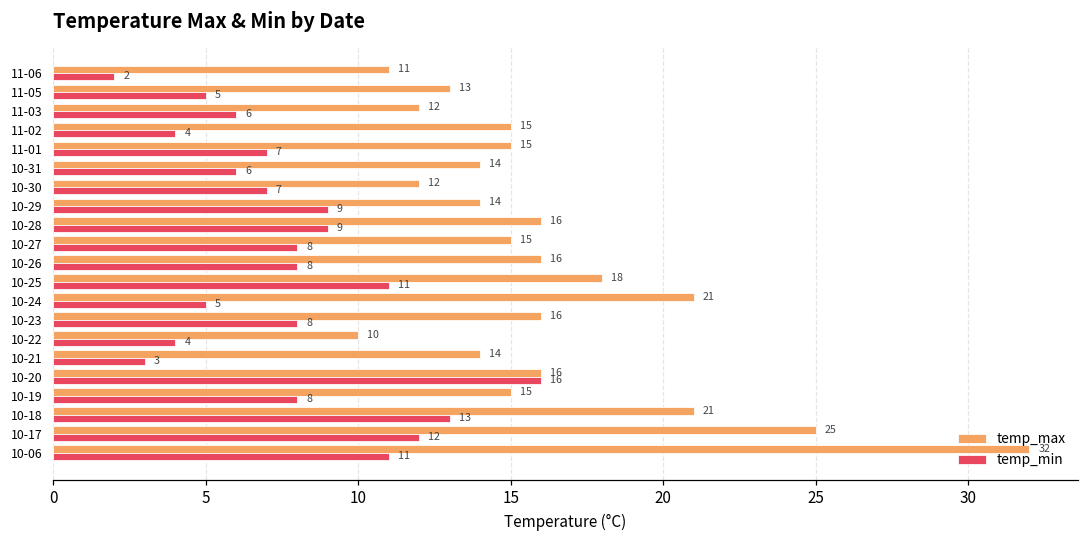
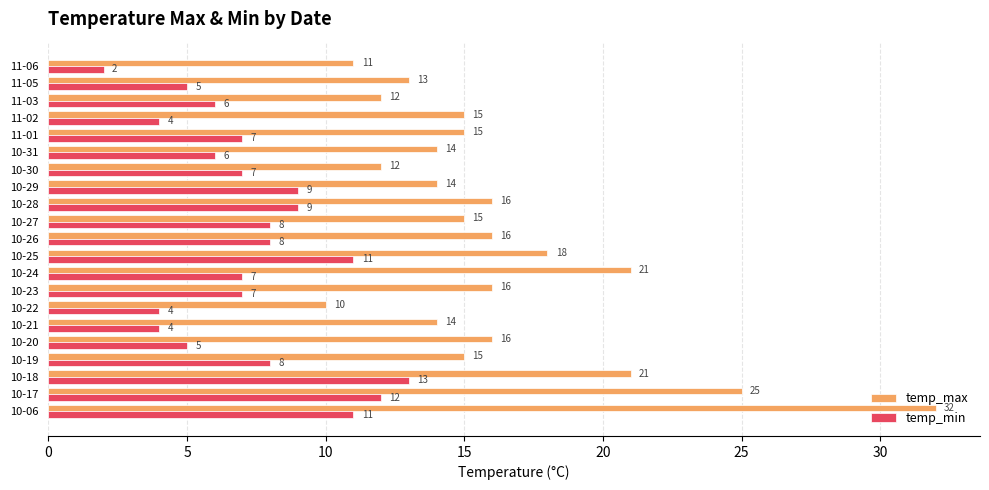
  {
    "temp_max": {
      "11-06": 11,
      "11-05": 13,
      "11-03": 12,
      "11-02": 15,
      "11-01": 15,
      "10-31": 14,
      "10-30": 12,
      "10-29": 14,
      "10-28": 16,
      "10-27": 15,
      "10-26": 16,
      "10-25": 18,
      "10-24": 21,
      "10-23": 16,
      "10-22": 10,
      "10-21": 14,
      "10-19": 15,
      "10-18": 21,
      "10-17": 25,
      "10-06": 32
    },
    "temp_min": {
      "11-06": 2,
      "11-05": 5,
      "11-03": 6,
      "11-02": 4,
      "11-01": 7,
      "10-31": 6,
      "10-30": 7,
      "10-29": 9,
      "10-28": 9,
      "10-27": 8,
      "10-26": 8,
      "10-25": 11,
-     "10-24": 5,
-     "10-23": 8,
+     "10-24": 7,
+     "10-23": 7,
      "10-22": 4,
-     "10-21": 3,
-     "10-20": 16,
+     "10-21": 4,
+     "10-20": 5,
      "10-19": 8,
      "10-18": 13,
      "10-17": 12,
      "10-06": 11
    }
  }
